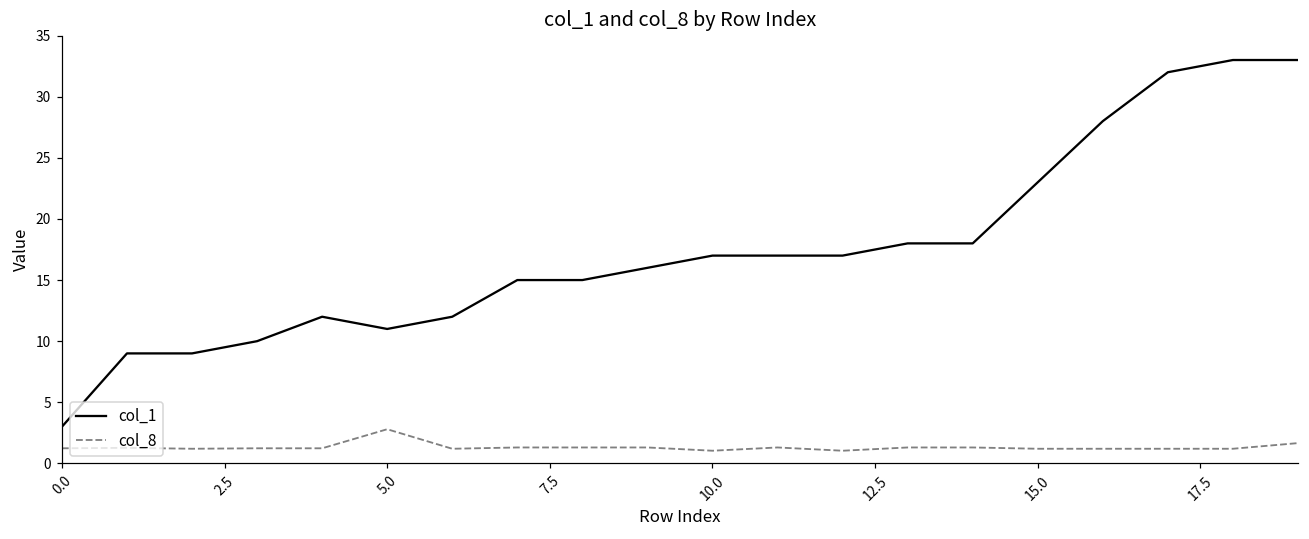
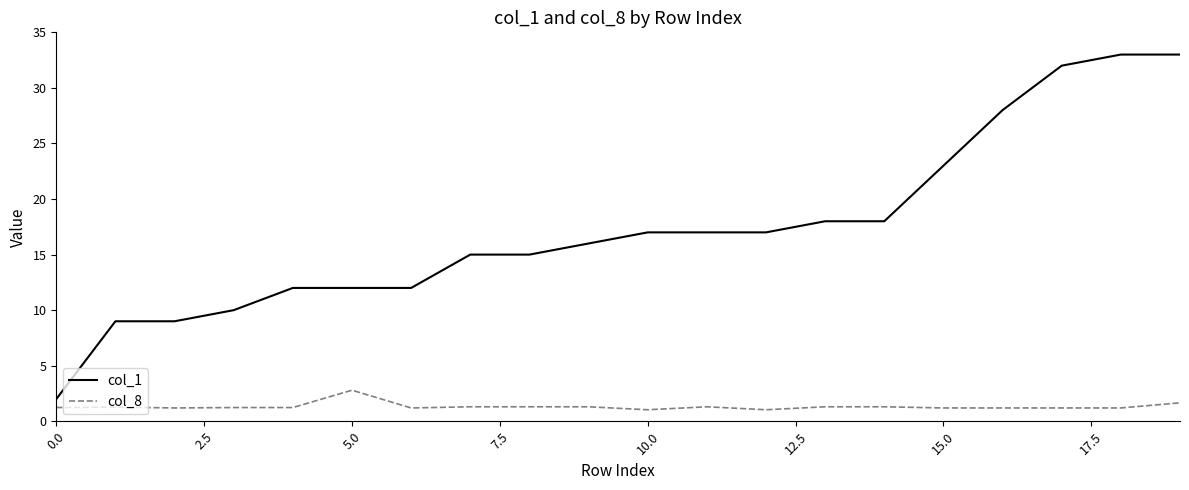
  {
    "col_1": {
-     "0.0": 3,
-     "5.0": 11,
+     "0.0": 2,
+     "5.0": 12,
      "10.0": 17,
      "15.0": 23
    },
    "col_8": {
      "0.0": 1.2,
      "5.0": 3,
      "10.0": 1,
      "15.0": 1
    }
  }
